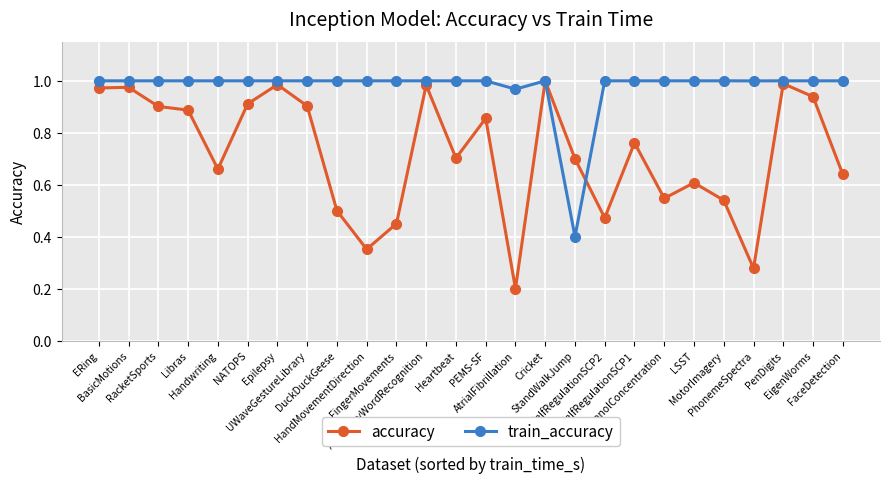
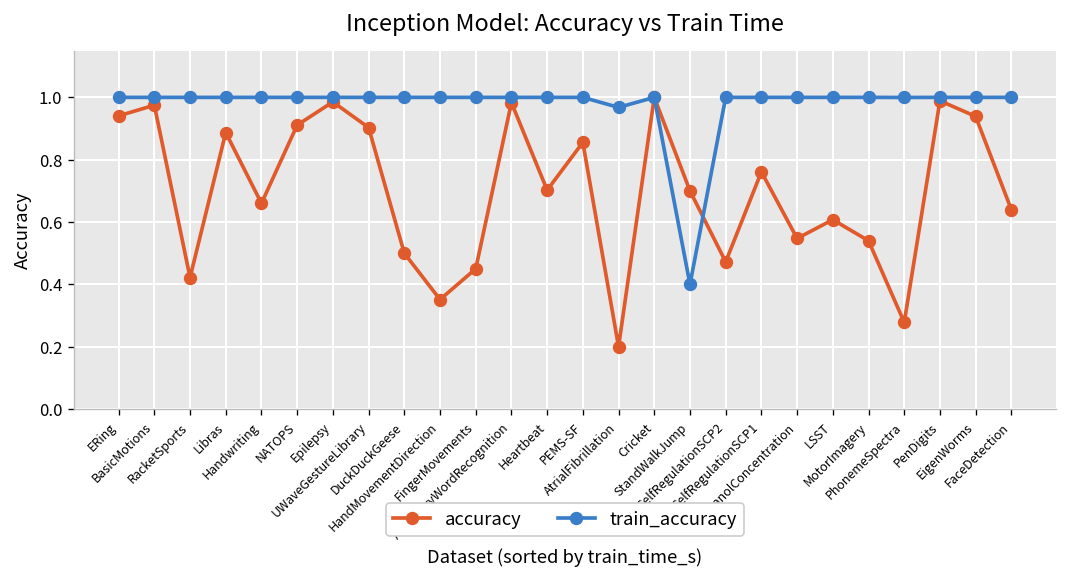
  {
    "accuracy": {
-     "ERing": 0.97,
+     "ERing": 0.94,
      "BasicMotions": 0.98,
-     "RacketSports": 0.90,
+     "RacketSports": 0.42,
      "Libras": 0.89,
      "Handwriting": 0.66,
      "NATOPS": 0.91,
      "Epilepsy": 0.99,
      "UWaveGestureLibrary": 0.90,
      "DuckDuckGeese": 0.50,
      "HandMovementDirection": 0.35,
      "FingerMovements": 0.45,
      "ArticularyWordRecognition": 0.98,
      "Heartbeat": 0.70,
      "PEMS-SF": 0.86,
      "AtrialFibrillation": 0.20,
      "StandWalkJump": 0.70,
      "SelfRegulationSCP2": 0.47,
      "SelfRegulationSCP1": 0.76,
      "EthanolConcentration": 0.55,
      "LSST": 0.61,
      "MotorImagery": 0.54,
      "PhonemeSpectra": 0.28,
      "PenDigits": 0.99,
      "EigenWorms": 0.94,
      "FaceDetection": 0.64
    },
    "train_accuracy": {
      "ERing": 1.00,
      "BasicMotions": 1.00,
      "RacketSports": 1.00,
      "Libras": 1.00,
      "Handwriting": 1.00,
      "NATOPS": 1.00,
      "Epilepsy": 1.00,
      "UWaveGestureLibrary": 1.00,
      "DuckDuckGeese": 1.00,
      "HandMovementDirection": 1.00,
      "FingerMovements": 1.00,
      "ArticularyWordRecognition": 1.00,
      "Heartbeat": 1.00,
      "PEMS-SF": 1.00,
      "AtrialFibrillation": 0.97,
      "StandWalkJump": 0.40,
      "SelfRegulationSCP2": 1.00,
      "SelfRegulationSCP1": 1.00,
      "EthanolConcentration": 1.00,
      "LSST": 1.00,
      "MotorImagery": 1.00,
      "PhonemeSpectra": 1.00,
      "PenDigits": 1.00,
      "EigenWorms": 1.00,
      "FaceDetection": 1.00
    }
  }
